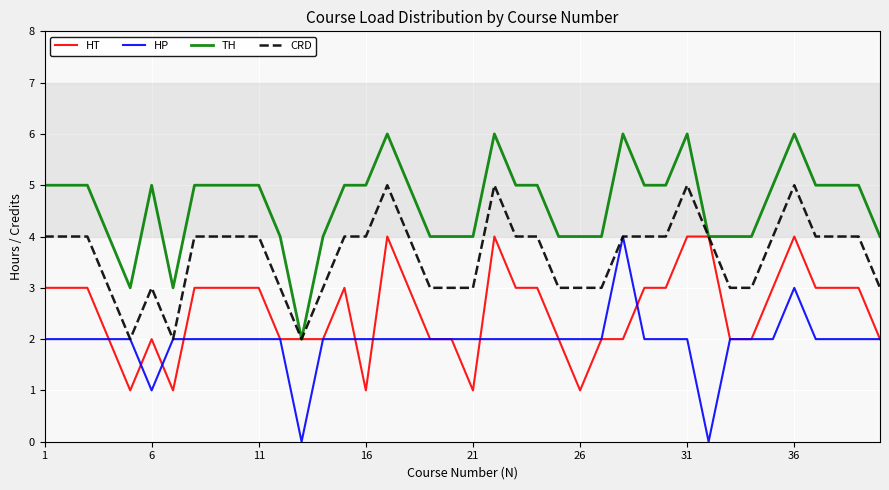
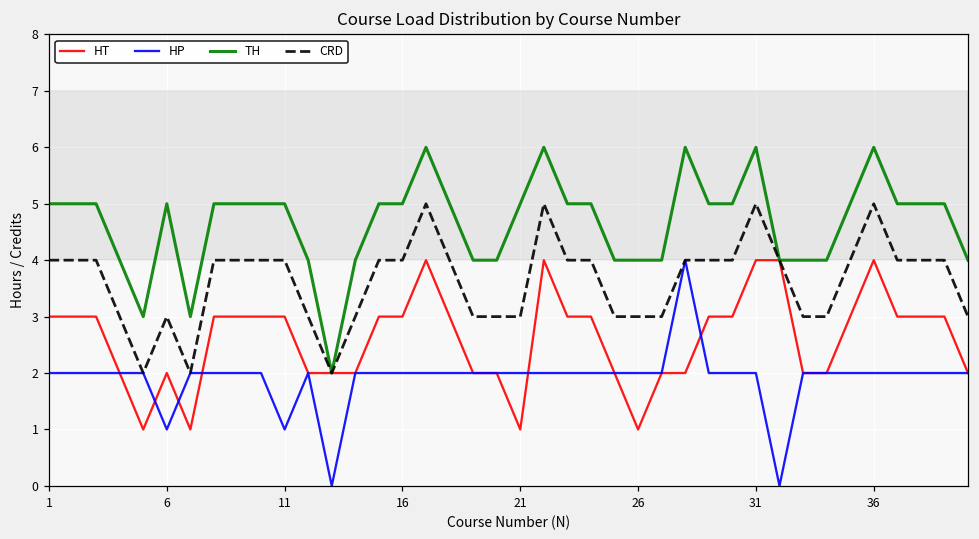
  {
    "HT": {
      "1": 3,
      "6": 2,
      "11": 3,
-     "16": 1,
+     "16": 3,
      "21": 1,
      "26": 1,
      "31": 4,
      "36": 4
    },
    "HP": {
      "1": 2,
      "6": 1,
-     "11": 2,
+     "11": 1,
      "16": 2,
      "21": 2,
      "26": 2,
      "31": 2,
-     "36": 3
+     "36": 2
    },
    "TH": {
      "1": 5,
      "6": 5,
      "11": 5,
      "16": 5,
-     "21": 4,
+     "21": 5,
      "26": 4,
      "31": 6,
      "36": 6
    },
    "CRD": {
      "1": 4,
      "6": 3,
      "11": 4,
      "16": 4,
      "21": 3,
      "26": 3,
      "31": 5,
      "36": 5
    }
  }
